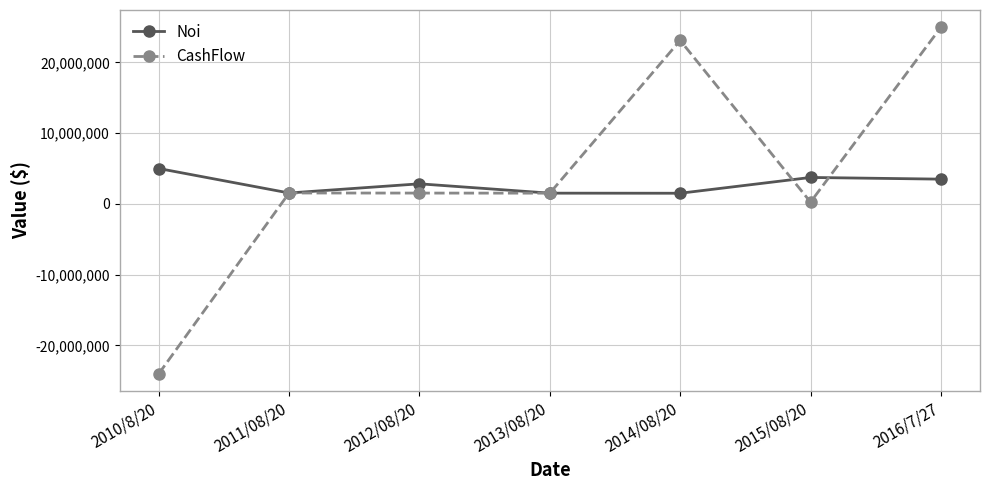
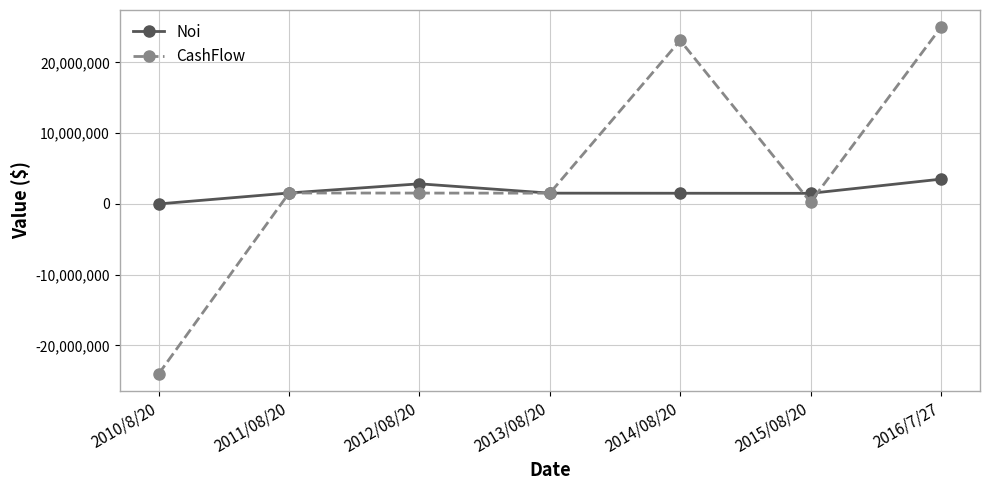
  {
    "Noi": {
-     "2010/8/20": "5,000,000",
+     "2010/8/20": "0",
      "2012/08/20": "3,000,000",
      "2014/08/20": "2,000,000",
-     "2015/08/20": "4,000,000",
+     "2015/08/20": "1,000,000",
      "2016/7/27": "4,000,000"
    },
    "CashFlow": {
      "2010/8/20": "-24,000,000",
      "2012/08/20": "2,000,000",
      "2014/08/20": "23,000,000",
      "2015/08/20": "0",
      "2016/7/27": "25,000,000"
    }
  }
